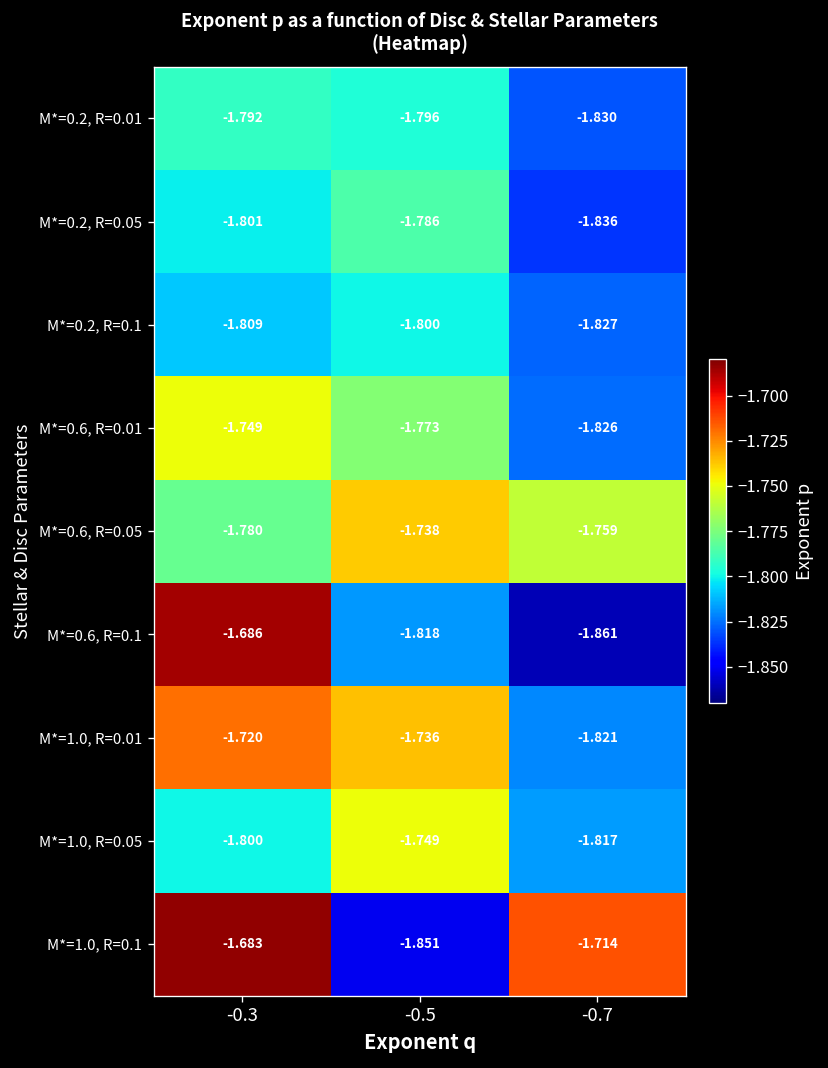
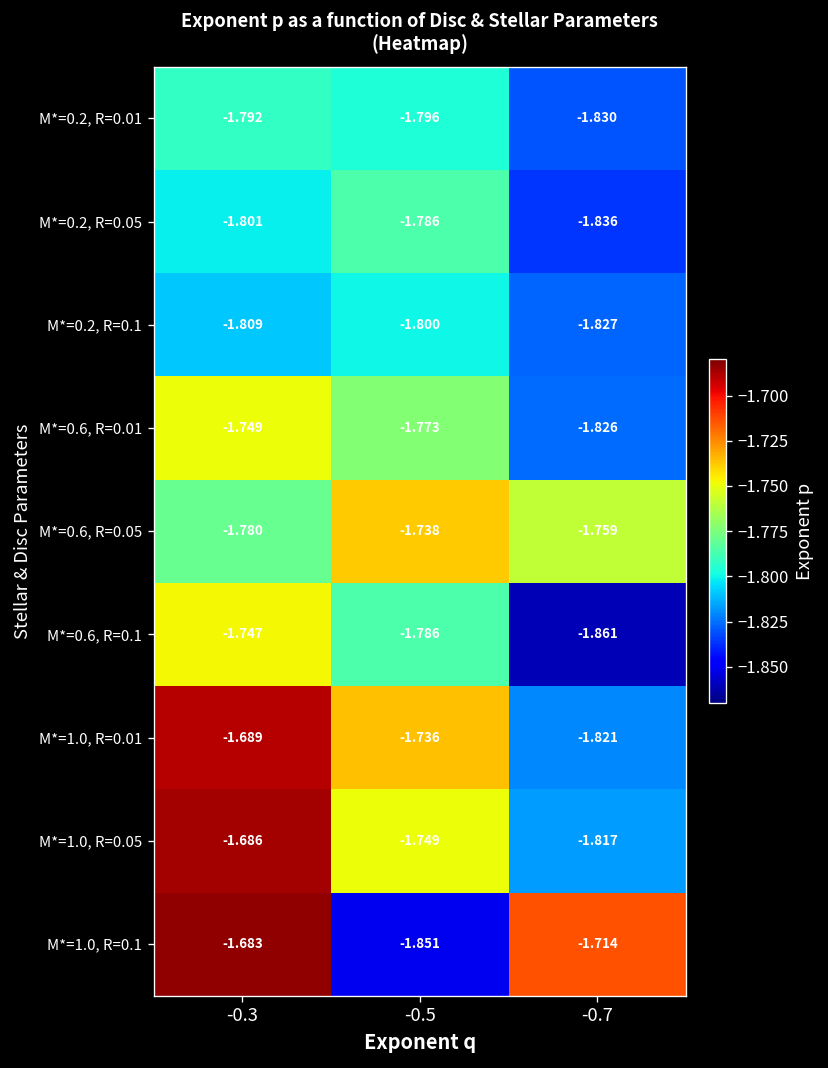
  {
    "M*=0.2, R=0.01": {
      "-0.3": -1.792,
      "-0.5": -1.796,
      "-0.7": -1.830
    },
    "M*=0.2, R=0.05": {
      "-0.3": -1.801,
      "-0.5": -1.786,
      "-0.7": -1.836
    },
    "M*=0.2, R=0.1": {
      "-0.3": -1.809,
      "-0.5": -1.800,
      "-0.7": -1.827
    },
    "M*=0.6, R=0.01": {
      "-0.3": -1.749,
      "-0.5": -1.773,
      "-0.7": -1.826
    },
    "M*=0.6, R=0.05": {
      "-0.3": -1.780,
      "-0.5": -1.738,
      "-0.7": -1.759
    },
    "M*=0.6, R=0.1": {
-     "-0.3": -1.686,
-     "-0.5": -1.818,
+     "-0.3": -1.747,
+     "-0.5": -1.786,
      "-0.7": -1.861
    },
    "M*=1.0, R=0.01": {
-     "-0.3": -1.720,
+     "-0.3": -1.689,
      "-0.5": -1.736,
      "-0.7": -1.821
    },
    "M*=1.0, R=0.05": {
-     "-0.3": -1.800,
+     "-0.3": -1.686,
      "-0.5": -1.749,
      "-0.7": -1.817
    },
    "M*=1.0, R=0.1": {
      "-0.3": -1.683,
      "-0.5": -1.851,
      "-0.7": -1.714
    }
  }
